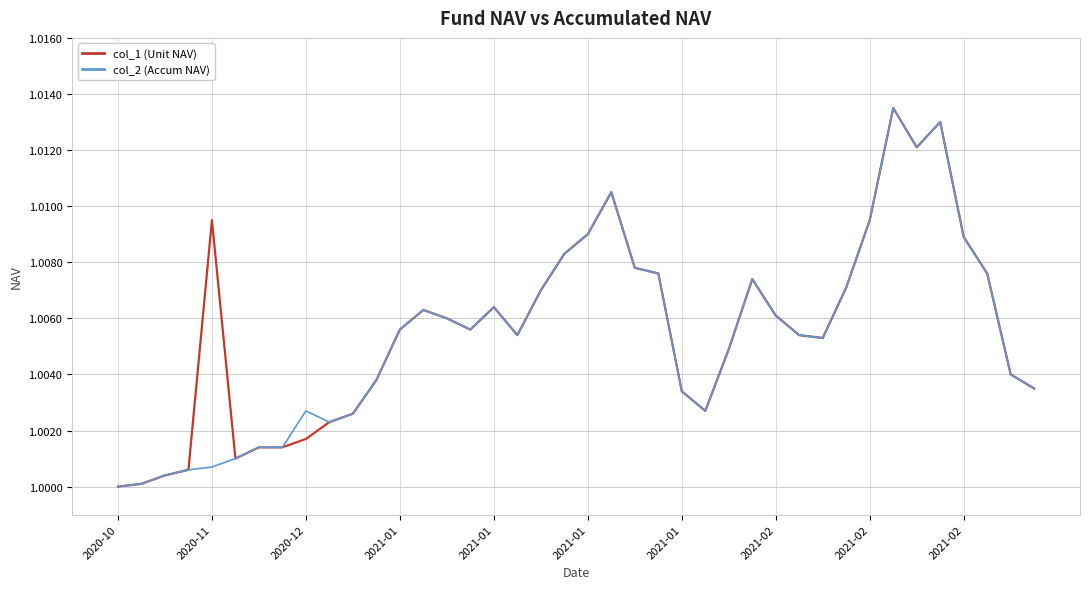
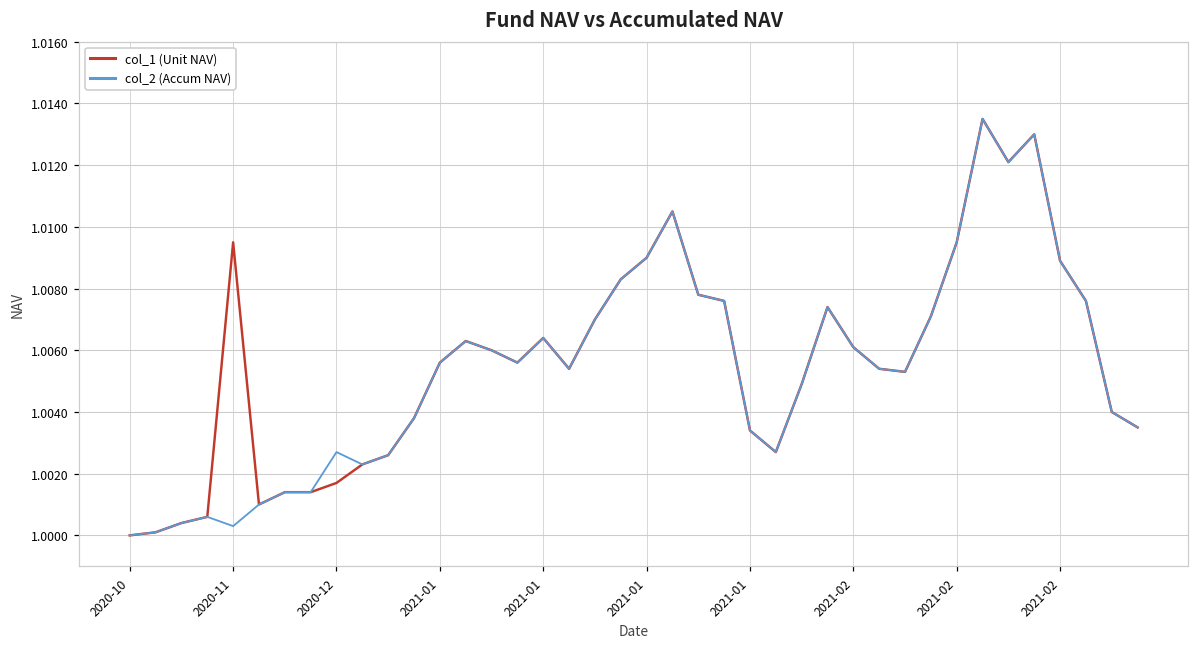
  {
    "col_1 (Unit NAV)": {
      "2020-11": 1.0095,
      "2020-12": 1.0017
    },
    "col_2 (Accum NAV)": {
-     "2020-11": 1.0007,
+     "2020-11": 1.0003,
      "2020-12": 1.0027
    }
  }
